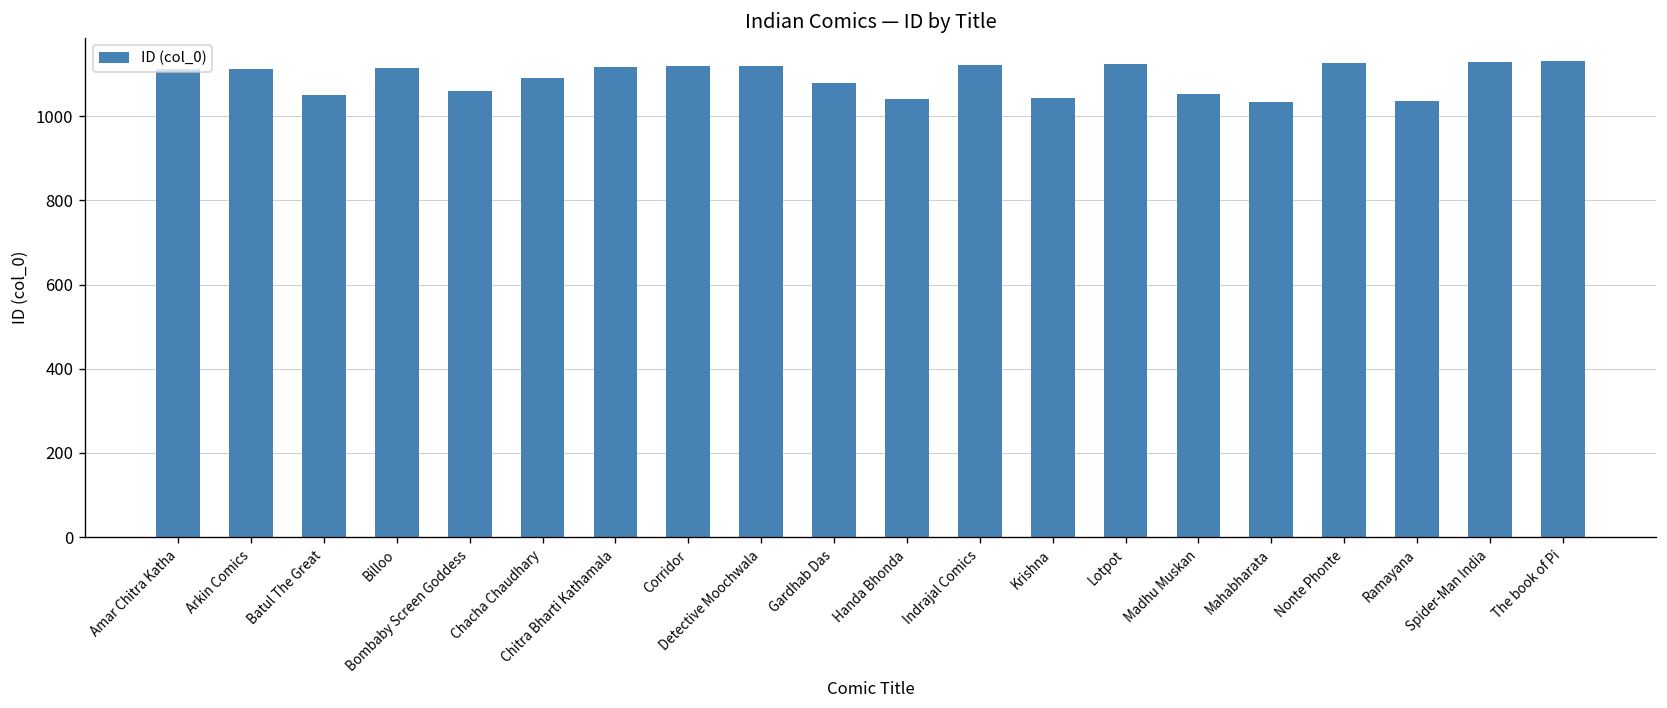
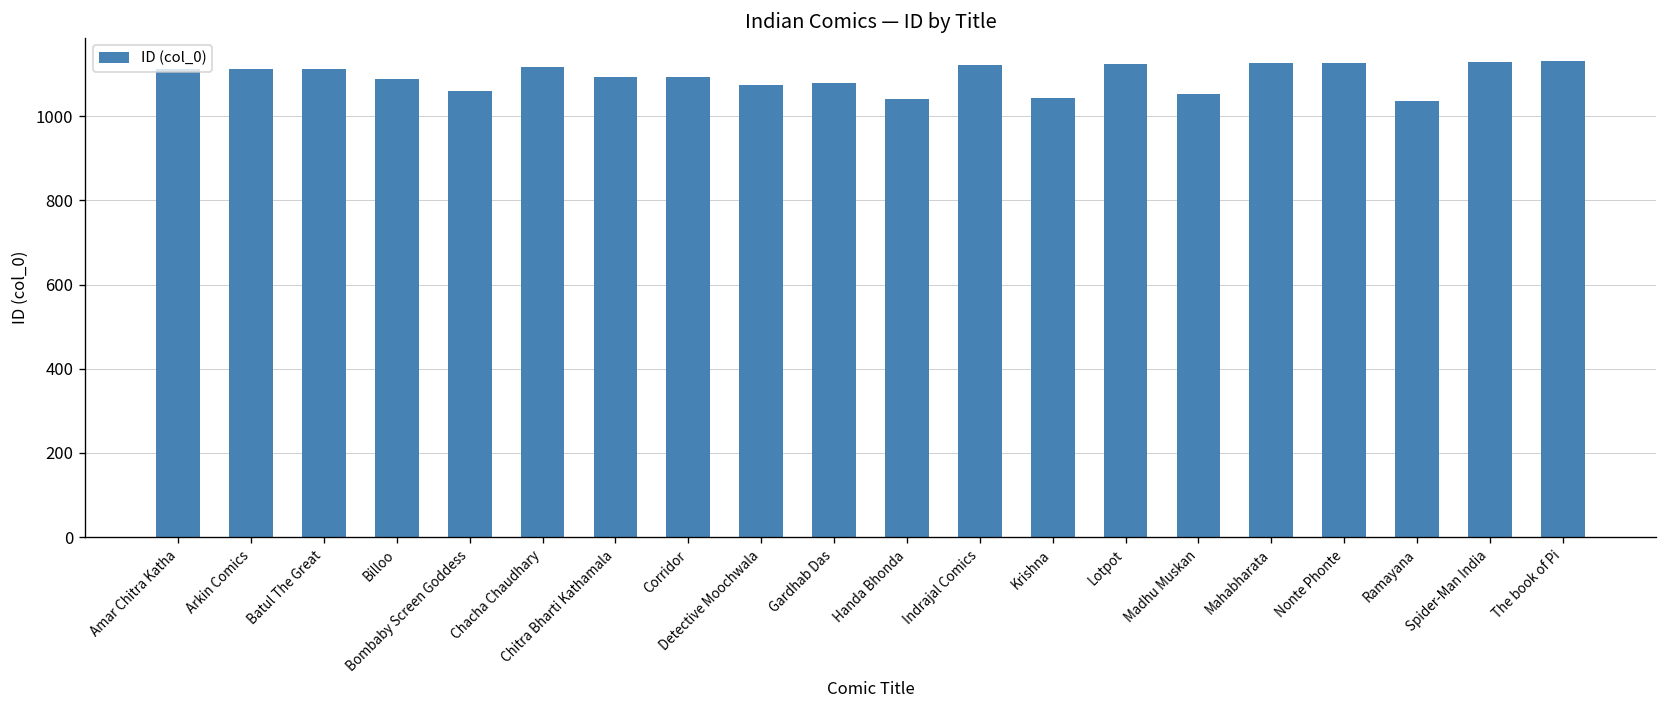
  {
    "Arkin Comics": 1110,
-   "Batul The Great": 1050,
-   "Billoo": 1110,
+   "Batul The Great": 1110,
+   "Billoo": 1090,
    "Bombaby Screen Goddess": 1060,
-   "Chacha Chaudhary": 1090,
-   "Chitra Bharti Kathamala": 1120,
-   "Corridor": 1120,
-   "Detective Moochwala": 1120,
+   "Chacha Chaudhary": 1120,
+   "Chitra Bharti Kathamala": 1090,
+   "Corridor": 1090,
+   "Detective Moochwala": 1070,
    "Gardhab Das": 1080,
    "Handa Bhonda": 1040,
    "Indrajal Comics": 1120,
    "Krishna": 1040,
    "Lotpot": 1120,
    "Madhu Muskan": 1050,
-   "Mahabharata": 1030,
+   "Mahabharata": 1130,
    "Nonte Phonte": 1130,
    "Ramayana": 1040,
    "Spider-Man India": 1130,
    "The book of Pi": 1130
  }
